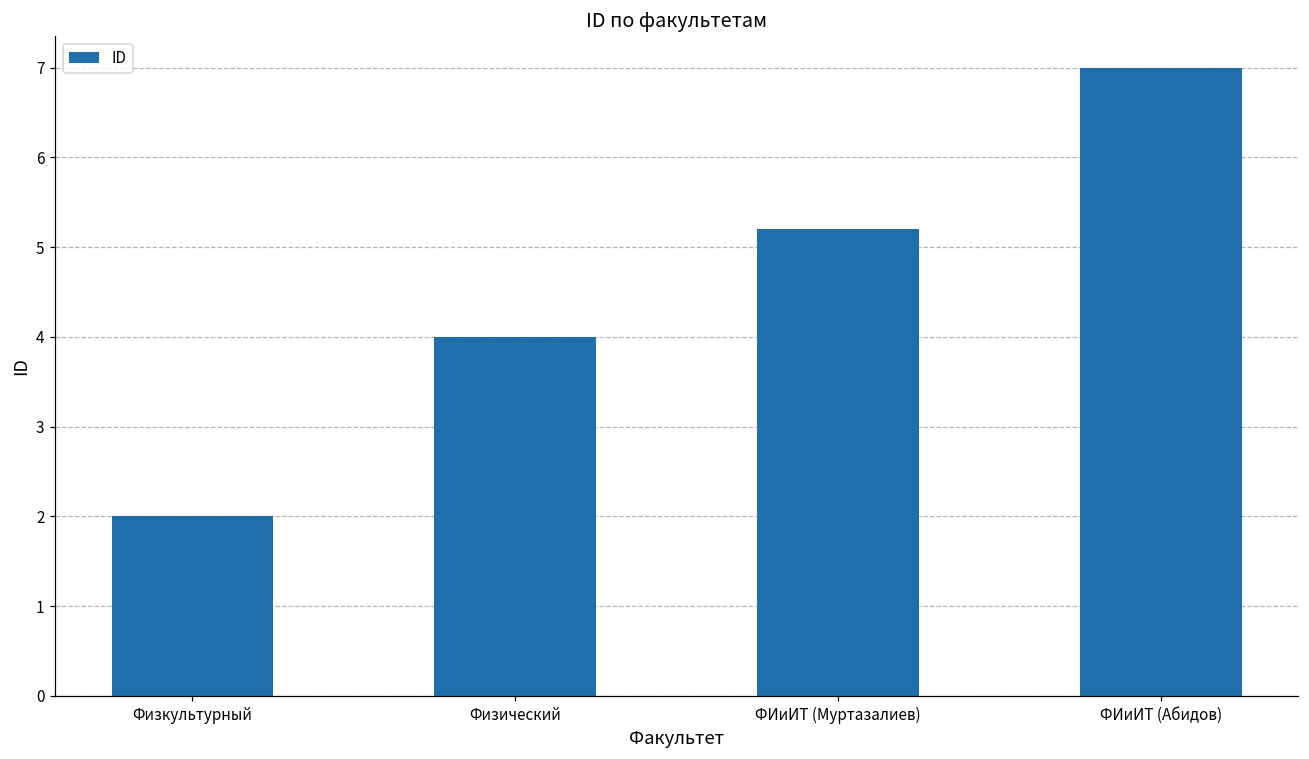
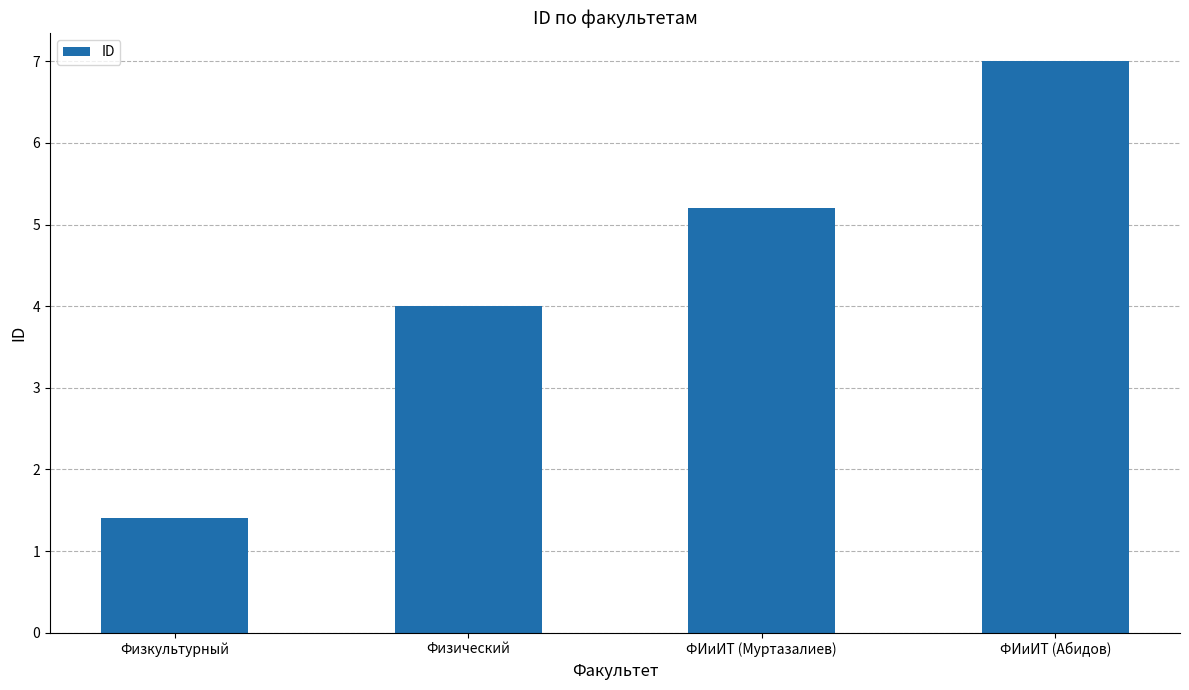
  {
-   "Физкультурный": 2.0,
+   "Физкультурный": 1.4,
    "Физический": 4.0,
    "ФИиИТ (Муртазалиев)": 5.2,
    "ФИиИТ (Абидов)": 7.0
  }
